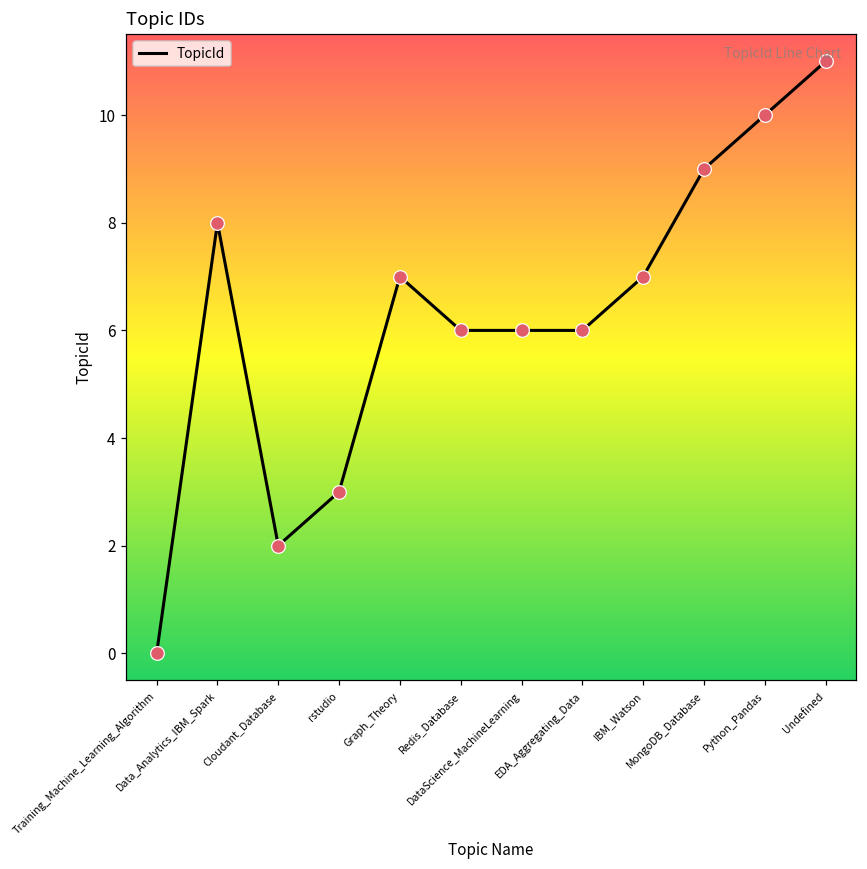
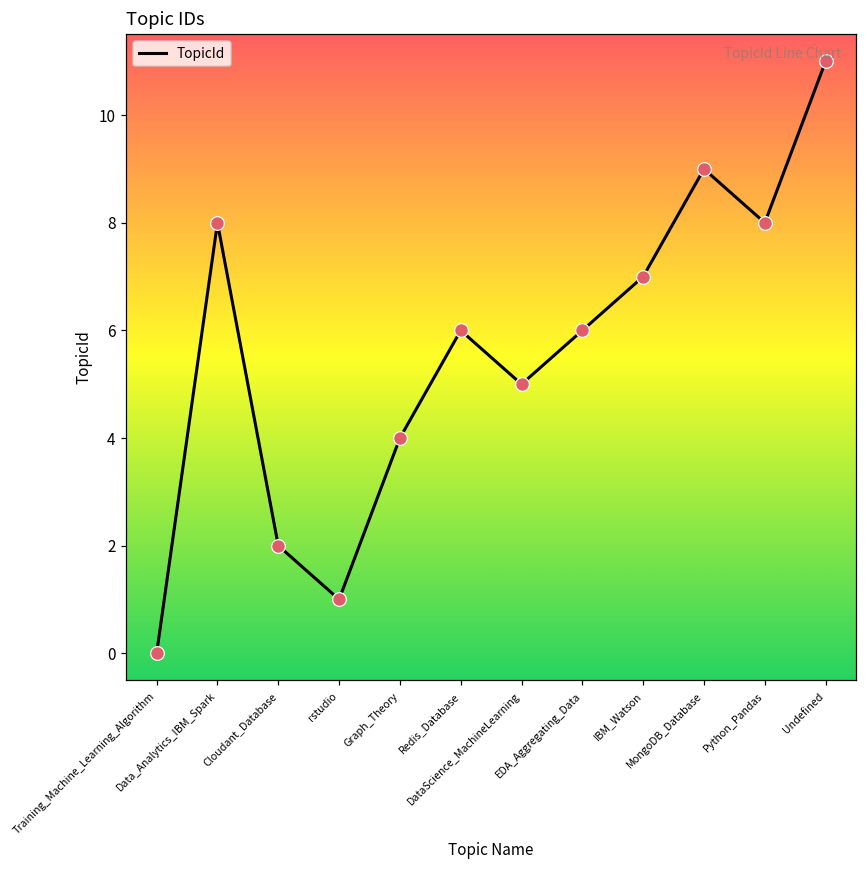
  {
    "Training_Machine_Learning_Algorithm": 0,
    "Data_Analytics_IBM_Spark": 8,
    "Cloudant_Database": 2,
-   "rstudio": 3,
-   "Graph_Theory": 7,
+   "rstudio": 1,
+   "Graph_Theory": 4,
    "Redis_Database": 6,
-   "DataScience_MachineLearning": 6,
+   "DataScience_MachineLearning": 5,
    "EDA_Aggregating_Data": 6,
    "IBM_Watson": 7,
    "MongoDB_Database": 9,
-   "Python_Pandas": 10,
+   "Python_Pandas": 8,
    "Undefined": 11
  }
